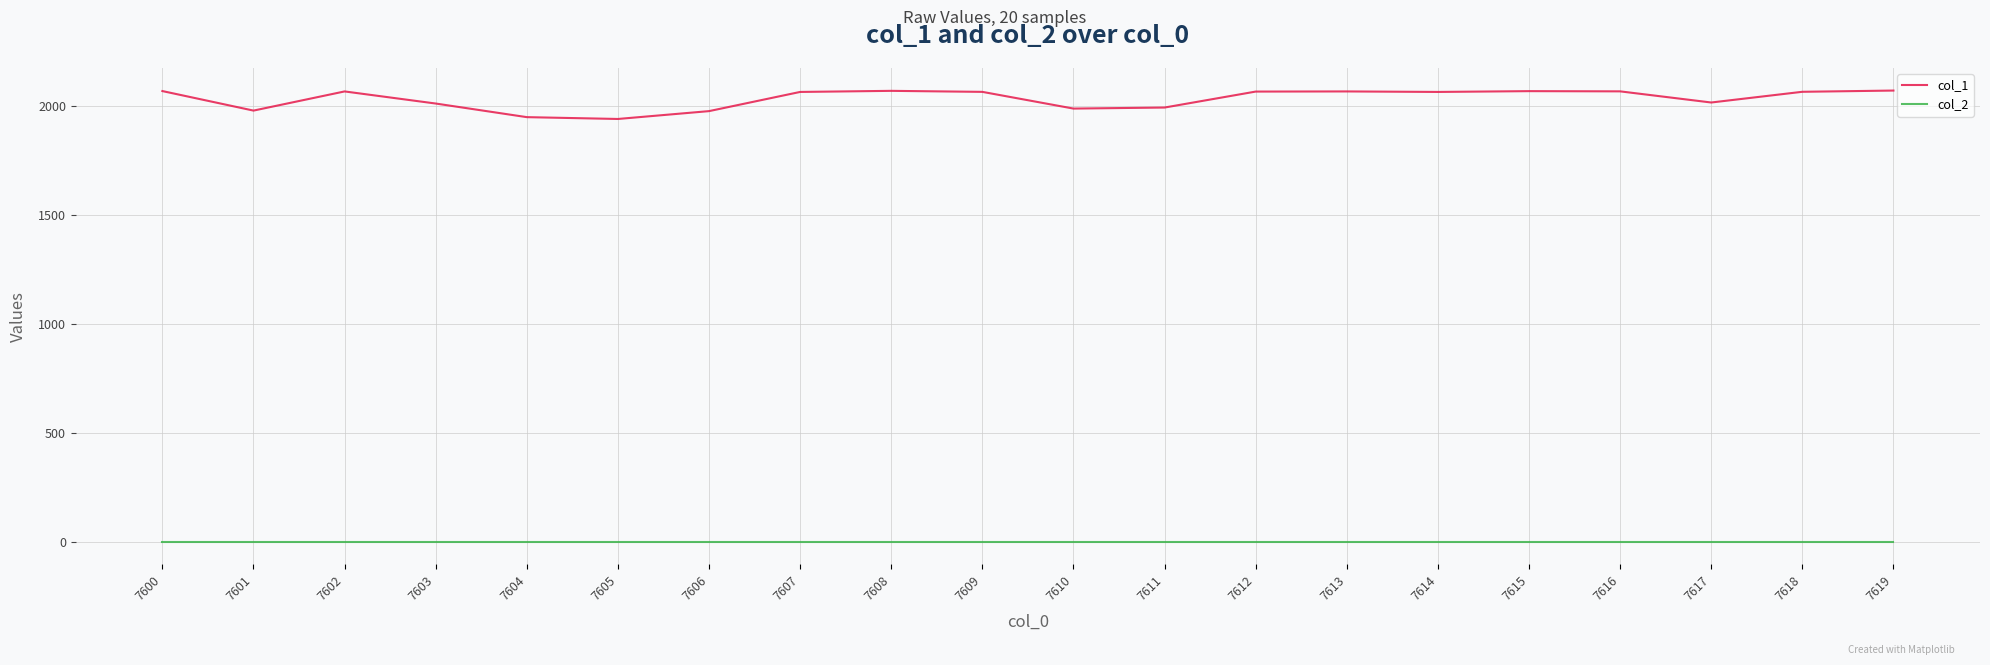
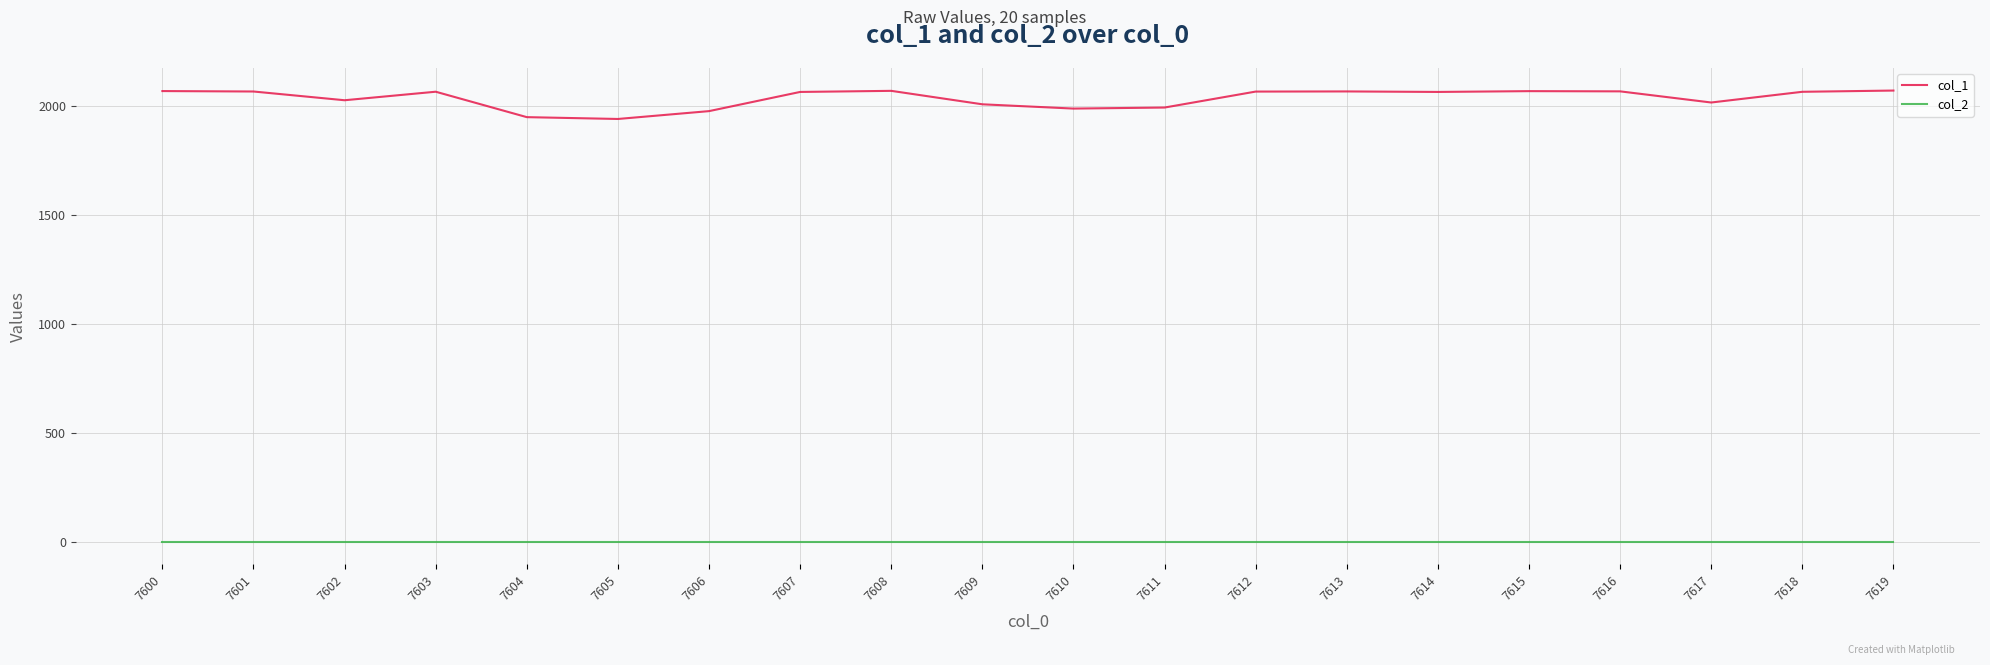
  {
    "col_1": {
      "7600": 2070,
-     "7601": 1980,
-     "7602": 2070,
-     "7603": 2010,
+     "7601": 2060,
+     "7602": 2020,
+     "7603": 2060,
      "7604": 1950,
      "7605": 1940,
      "7606": 1970,
      "7607": 2060,
      "7608": 2070,
-     "7609": 2060,
+     "7609": 2010,
      "7610": 1990,
      "7611": 1990,
      "7612": 2060,
      "7613": 2070,
      "7614": 2060,
      "7615": 2070,
      "7616": 2070,
      "7617": 2010,
      "7618": 2060,
      "7619": 2070
    },
    "col_2": {
      "7600": 0,
      "7601": 0,
      "7602": 0,
      "7603": 0,
      "7604": 0,
      "7605": 0,
      "7606": 0,
      "7607": 0,
      "7608": 0,
      "7609": 0,
      "7610": 0,
      "7611": 0,
      "7612": 0,
      "7613": 0,
      "7614": 0,
      "7615": 0,
      "7616": 0,
      "7617": 0,
      "7618": 0,
      "7619": 0
    }
  }
